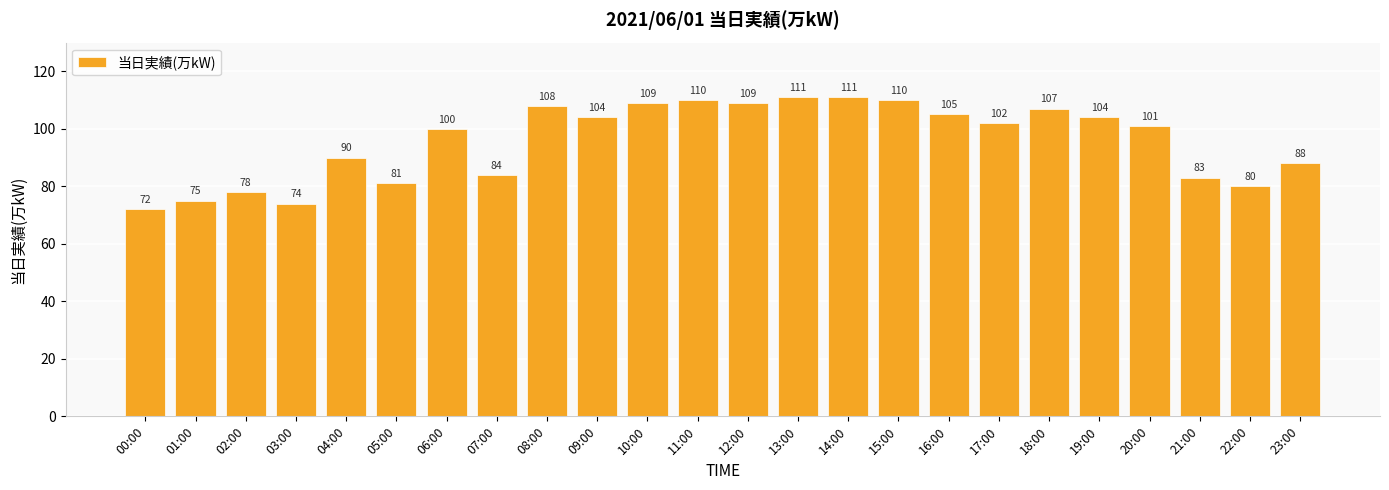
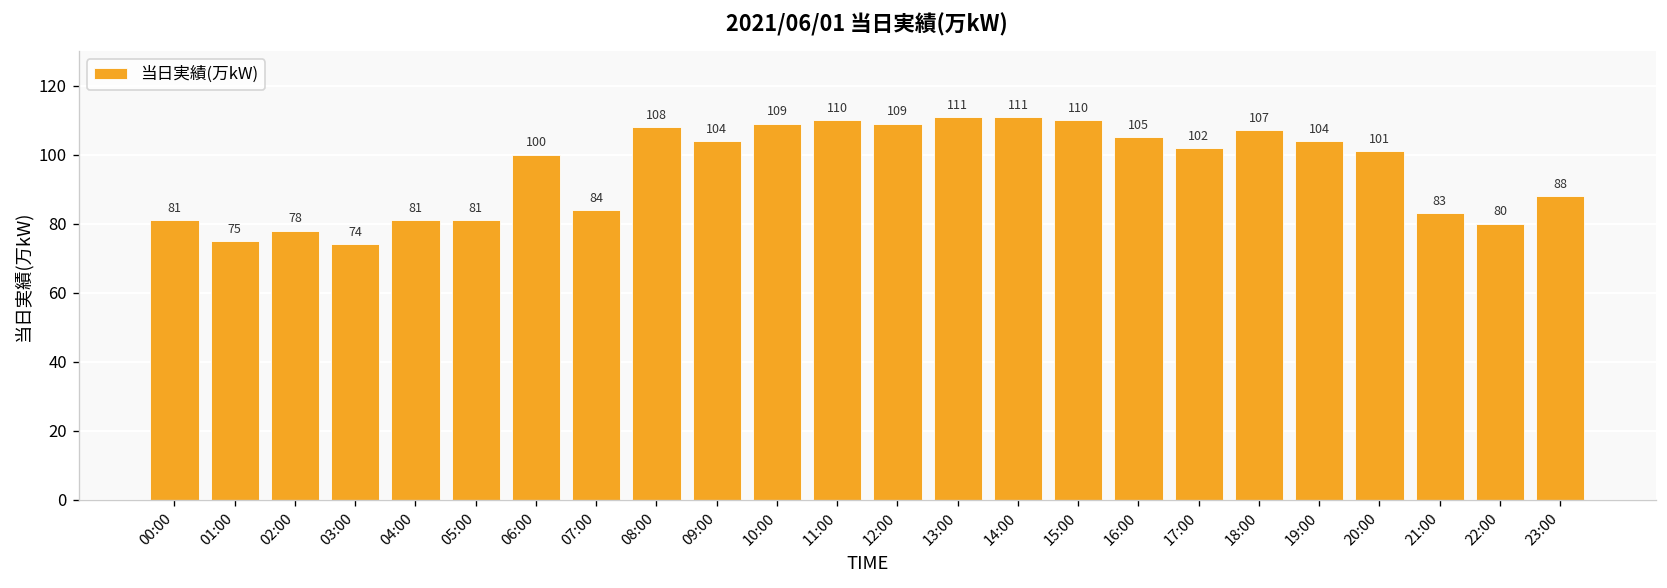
  {
-   "00:00": 72,
+   "00:00": 81,
    "01:00": 75,
    "02:00": 78,
    "03:00": 74,
-   "04:00": 90,
+   "04:00": 81,
    "05:00": 81,
    "06:00": 100,
    "07:00": 84,
    "08:00": 108,
    "09:00": 104,
    "10:00": 109,
    "11:00": 110,
    "12:00": 109,
    "13:00": 111,
    "14:00": 111,
    "15:00": 110,
    "16:00": 105,
    "17:00": 102,
    "18:00": 107,
    "19:00": 104,
    "20:00": 101,
    "21:00": 83,
    "22:00": 80,
    "23:00": 88
  }
